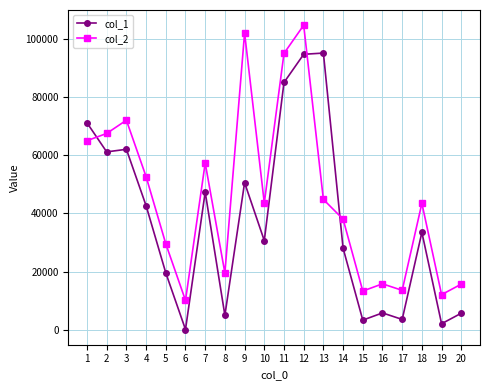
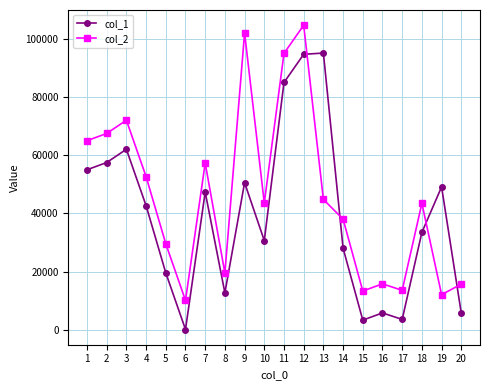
  {
    "col_1": {
-     "1": 71000,
-     "2": 61000,
+     "1": 55000,
+     "2": 57000,
      "3": 62000,
      "4": 43000,
      "5": 20000,
      "6": 0,
      "7": 47000,
-     "8": 5000,
+     "8": 13000,
      "9": 51000,
      "10": 31000,
      "11": 85000,
      "12": 95000,
      "13": 95000,
      "14": 28000,
      "15": 3000,
      "16": 6000,
      "17": 4000,
      "18": 33000,
-     "19": 2000,
+     "19": 49000,
      "20": 6000
    },
    "col_2": {
      "1": 65000,
      "2": 67000,
      "3": 72000,
      "4": 53000,
      "5": 30000,
      "6": 10000,
      "7": 57000,
      "8": 20000,
      "9": 102000,
      "10": 44000,
      "11": 95000,
      "12": 105000,
      "13": 45000,
      "14": 38000,
      "15": 13000,
      "16": 16000,
      "17": 14000,
      "18": 43000,
      "19": 12000,
      "20": 16000
    }
  }
